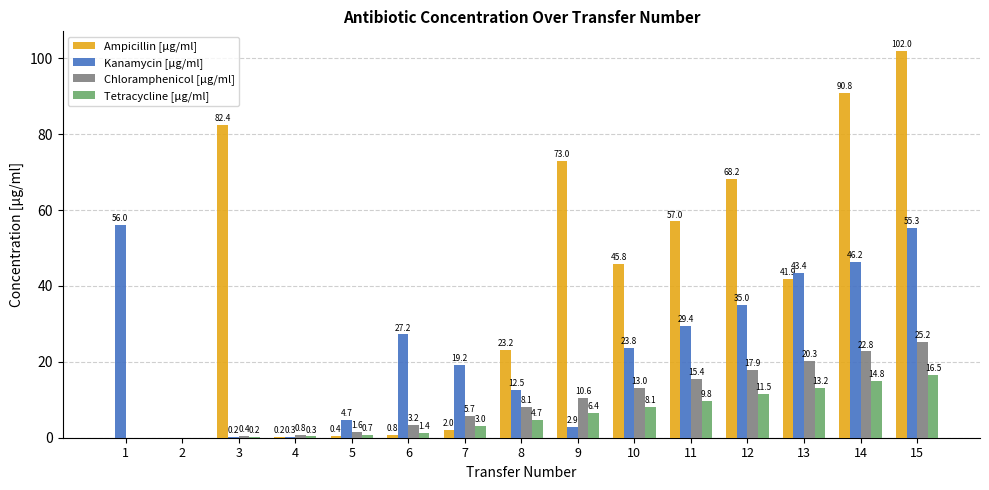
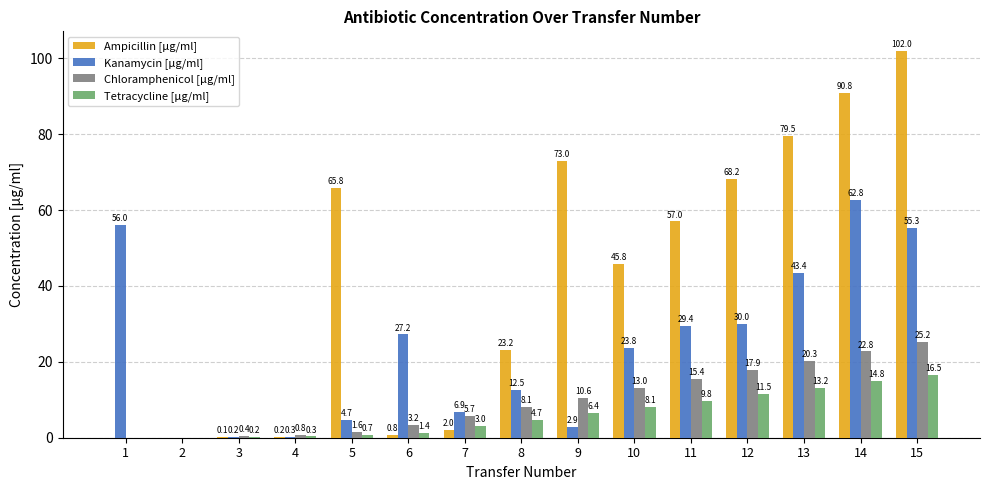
  {
    "Ampicillin [µg/ml]": {
-     "3": 82.4,
+     "3": 0.1,
      "4": 0.2,
-     "5": 0.4,
+     "5": 65.8,
      "6": 0.8,
      "7": 2.0,
      "8": 23.2,
      "9": 73.0,
      "10": 45.8,
      "11": 57.0,
      "12": 68.2,
-     "13": 41.9,
+     "13": 79.5,
      "14": 90.8,
      "15": 102.0
    },
    "Kanamycin [µg/ml]": {
      "1": 56.0,
      "3": 0.2,
      "4": 0.3,
      "5": 4.7,
      "6": 27.2,
-     "7": 19.2,
+     "7": 6.9,
      "8": 12.5,
      "9": 2.9,
      "10": 23.8,
      "11": 29.4,
-     "12": 35.0,
+     "12": 30.0,
      "13": 43.4,
-     "14": 46.2,
+     "14": 62.8,
      "15": 55.3
    }
  }
